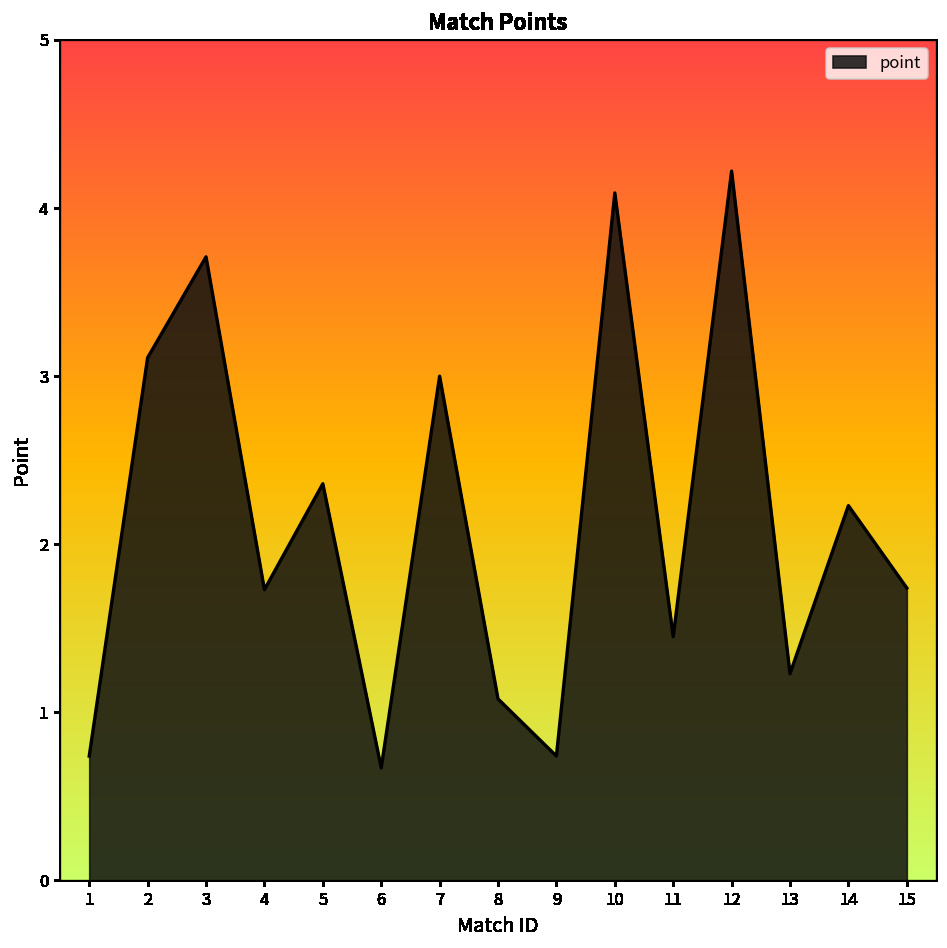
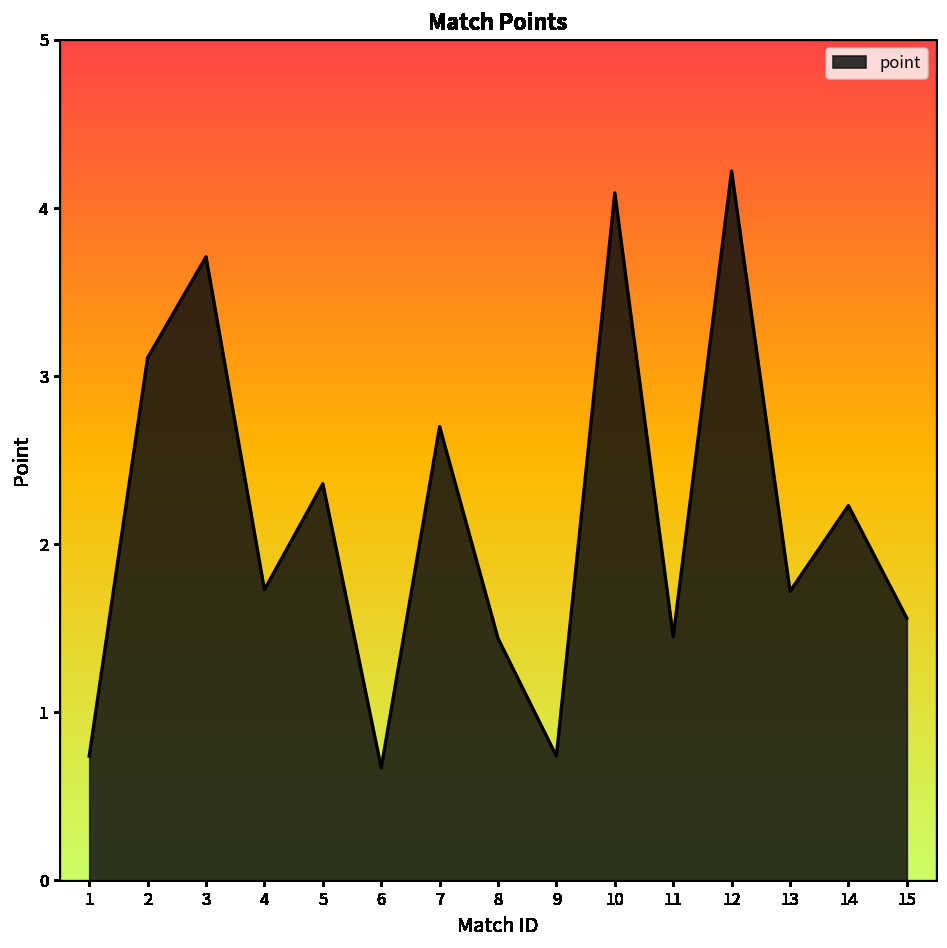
  {
    "1": 0.74,
    "2": 3.11,
    "3": 3.71,
    "4": 1.73,
    "5": 2.36,
    "6": 0.67,
-   "7": 3.0,
-   "8": 1.08,
+   "7": 2.7,
+   "8": 1.44,
    "9": 0.74,
    "10": 4.09,
    "11": 1.45,
    "12": 4.22,
-   "13": 1.23,
+   "13": 1.72,
    "14": 2.23,
-   "15": 1.74
+   "15": 1.56
  }
